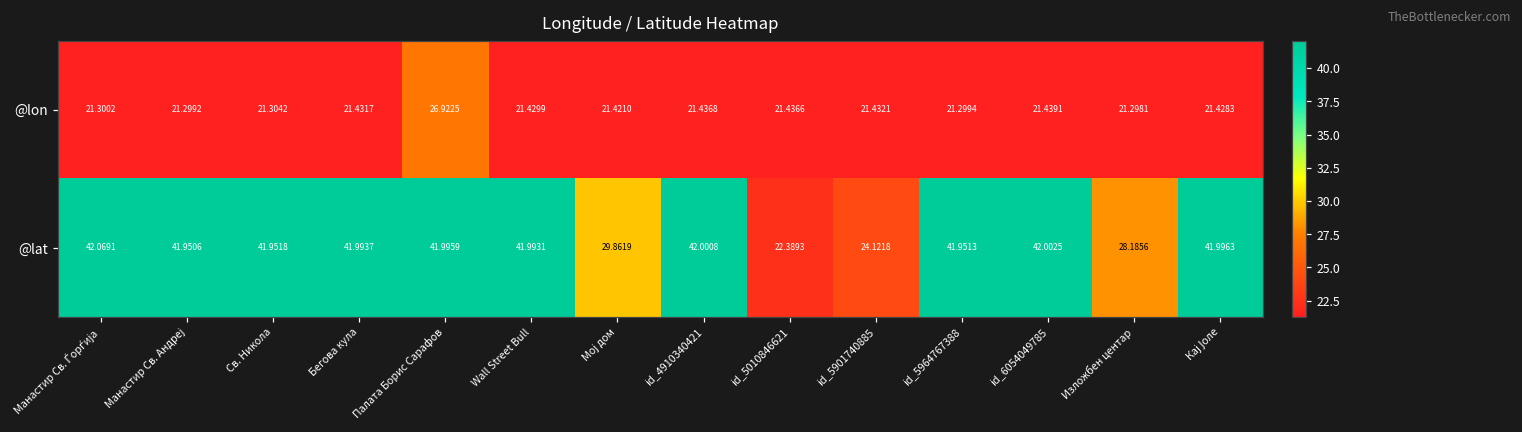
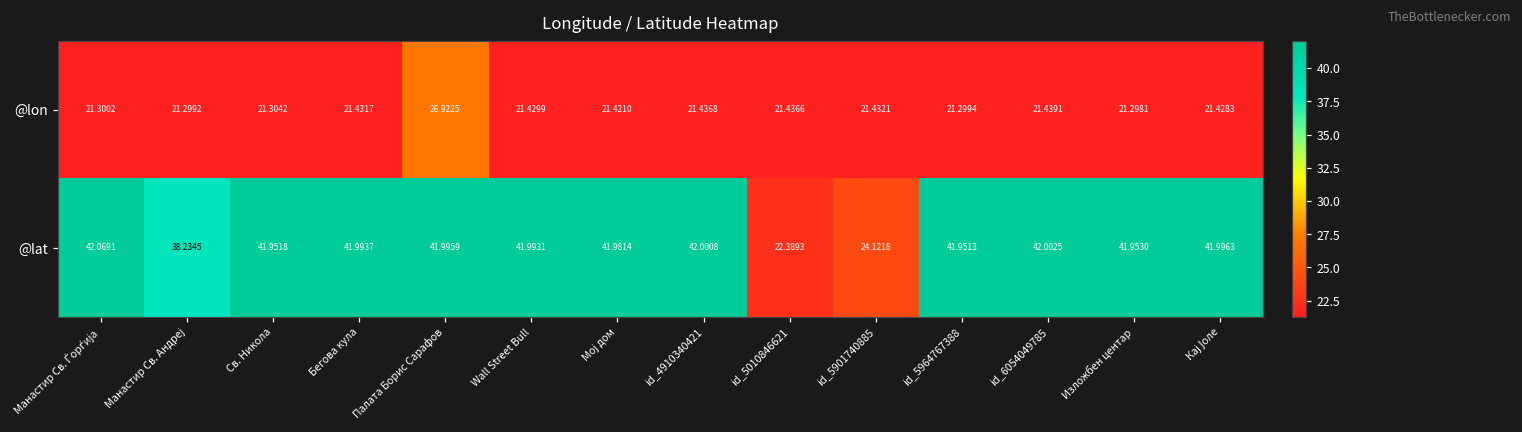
  {
    "@lon": {
      "Манастир Св. Ѓорѓија": 21.3002,
      "Манастир Св. Андреј": 21.2992,
      "Св. Никола": 21.3042,
      "Бегова кула": 21.4317,
      "Палата Борис Сарафов": 26.9225,
      "Wall Street Bull": 21.4299,
      "Мој дом": 21.4210,
      "id_4910340421": 21.4368,
      "id_5010846621": 21.4366,
      "id_5901740885": 21.4321,
      "id_5964767388": 21.2994,
      "id_6054049785": 21.4391,
      "Изложбен центар": 21.2981,
      "Кај Јоле": 21.4283
    },
    "@lat": {
      "Манастир Св. Ѓорѓија": 42.0691,
-     "Манастир Св. Андреј": 41.9506,
+     "Манастир Св. Андреј": 38.2345,
      "Св. Никола": 41.9518,
      "Бегова кула": 41.9937,
      "Палата Борис Сарафов": 41.9959,
      "Wall Street Bull": 41.9931,
-     "Мој дом": 29.8619,
+     "Мој дом": 41.9814,
      "id_4910340421": 42.0008,
      "id_5010846621": 22.3893,
      "id_5901740885": 24.1218,
      "id_5964767388": 41.9513,
      "id_6054049785": 42.0025,
-     "Изложбен центар": 28.1856,
+     "Изложбен центар": 41.9530,
      "Кај Јоле": 41.9963
    }
  }
